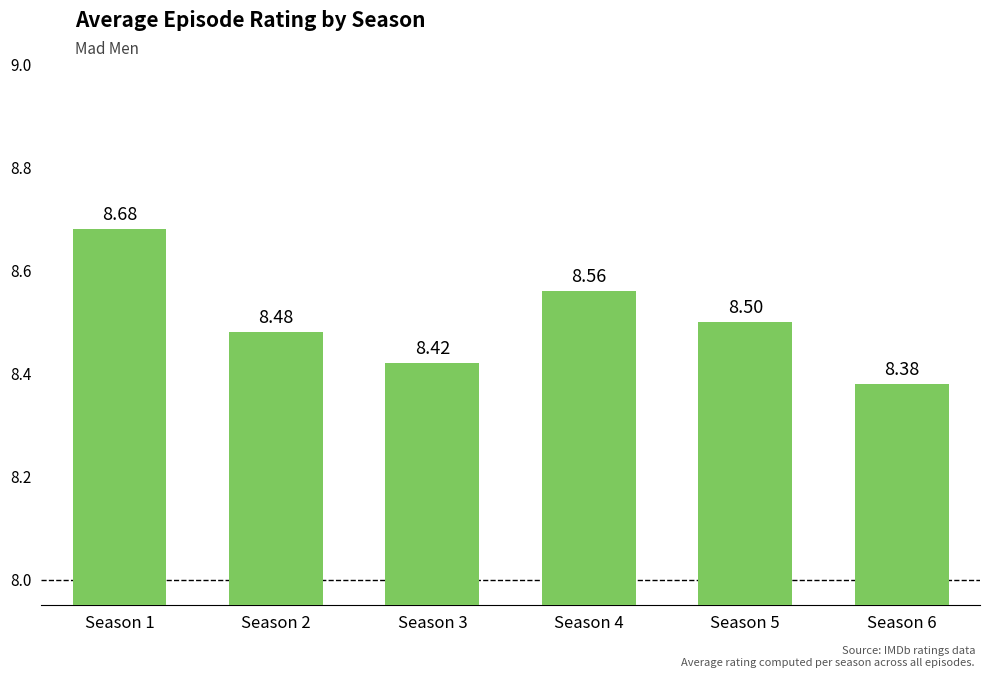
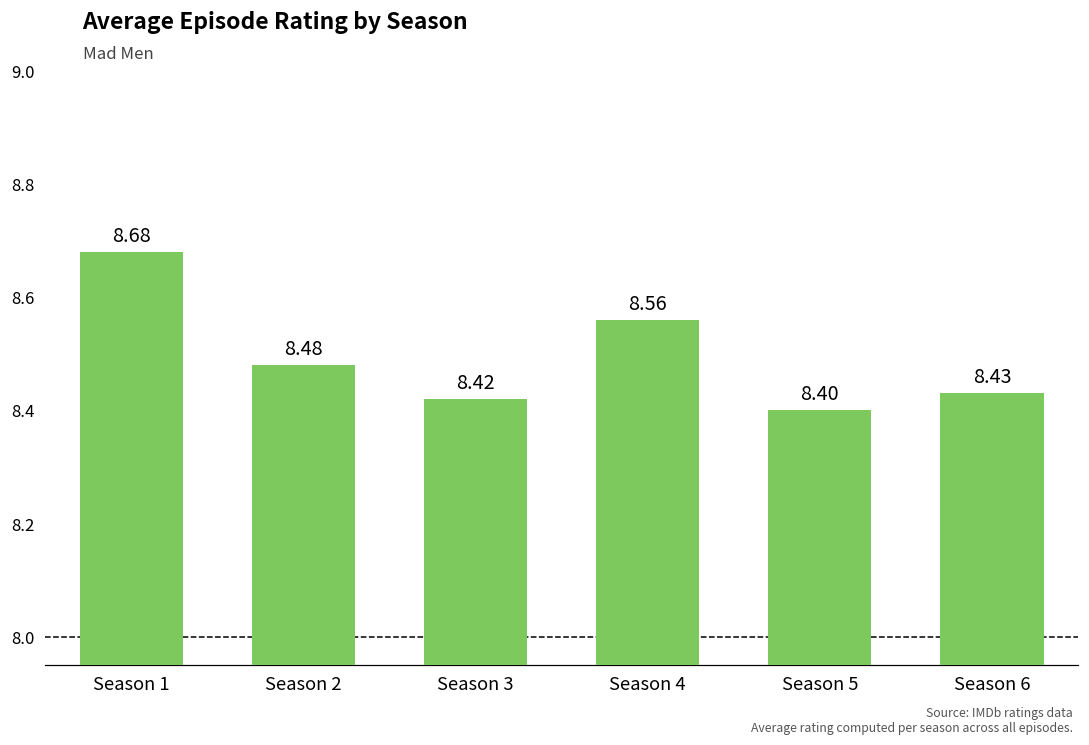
  {
    "Season 1": 8.68,
    "Season 2": 8.48,
    "Season 3": 8.42,
    "Season 4": 8.56,
-   "Season 5": 8.50,
-   "Season 6": 8.38
+   "Season 5": 8.40,
+   "Season 6": 8.43
  }
